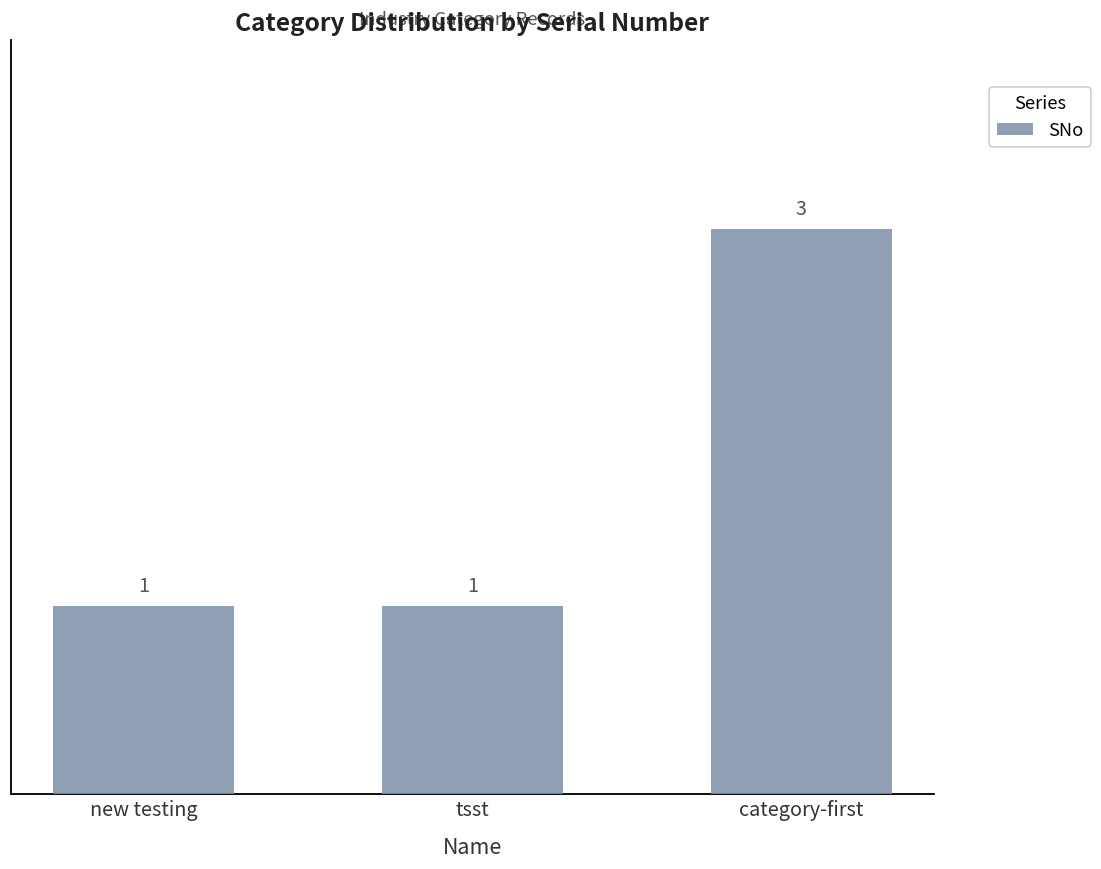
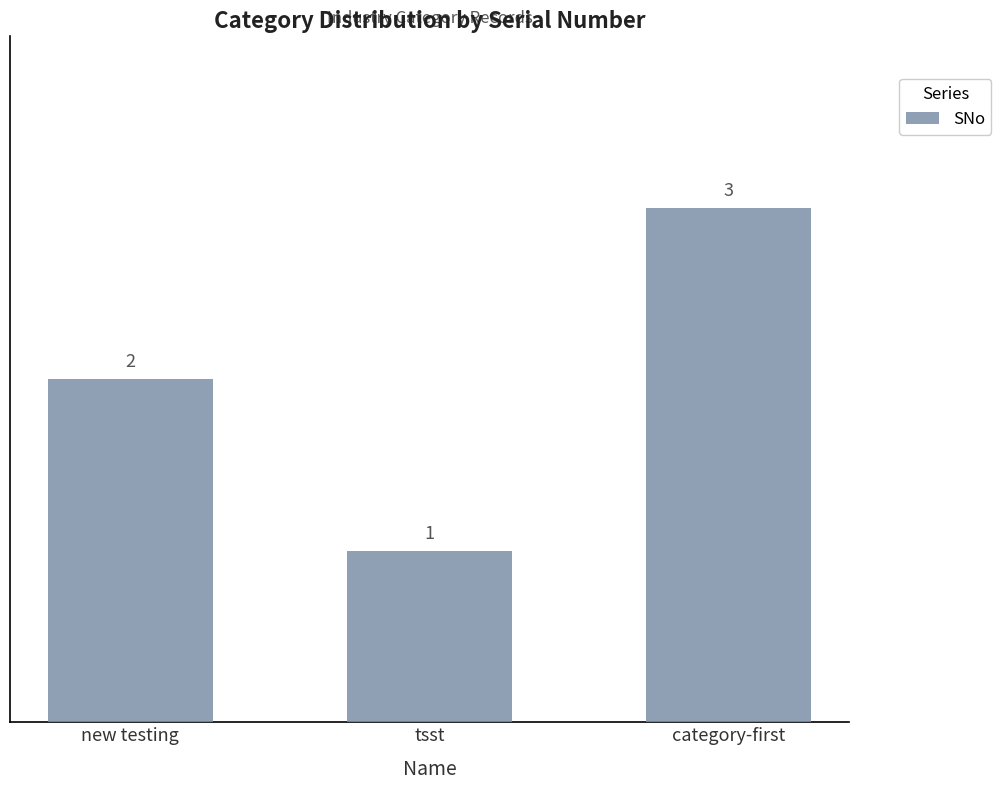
  {
-   "new testing": 1,
+   "new testing": 2,
    "tsst": 1,
    "category-first": 3
  }
